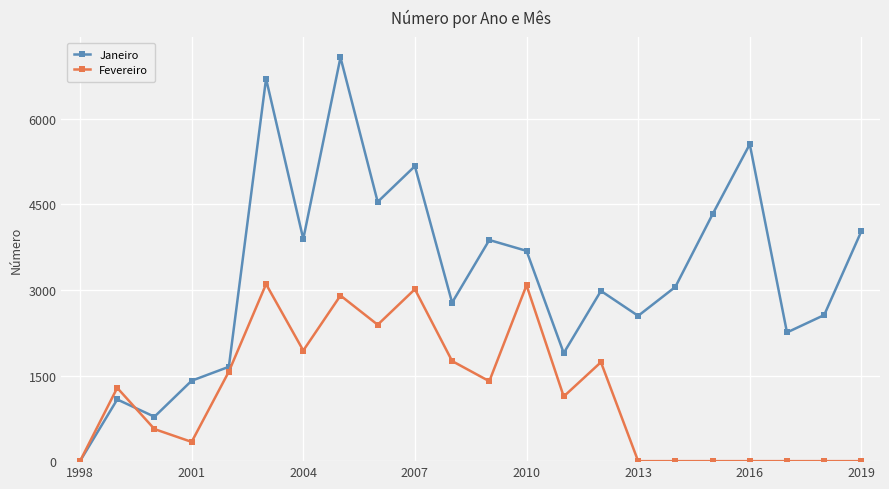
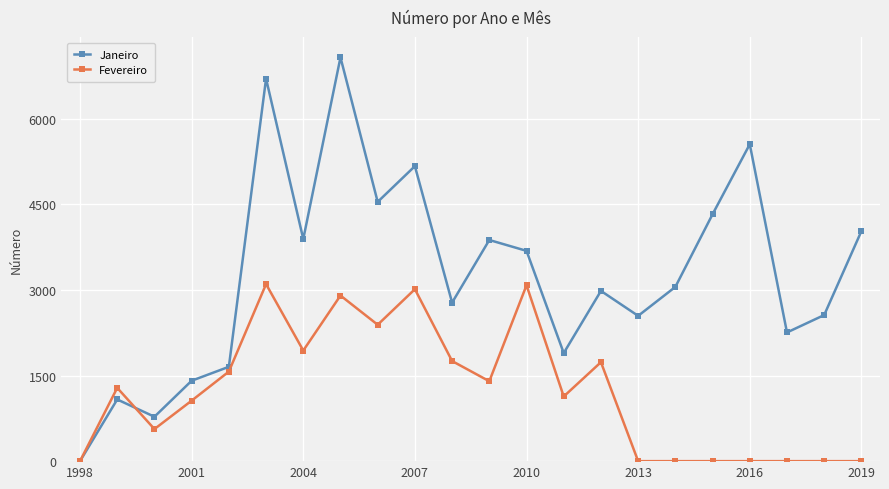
  {
    "Janeiro": {
      "2001": 1400,
      "2004": 3900,
      "2007": 5200,
      "2010": 3700,
      "2013": 2500,
      "2016": 5600,
      "2019": 4000
    },
    "Fevereiro": {
-     "2001": 300,
+     "2001": 1100,
      "2004": 1900,
      "2007": 3000,
      "2010": 3100,
      "2013": 0,
      "2016": 0,
      "2019": 0
    }
  }
